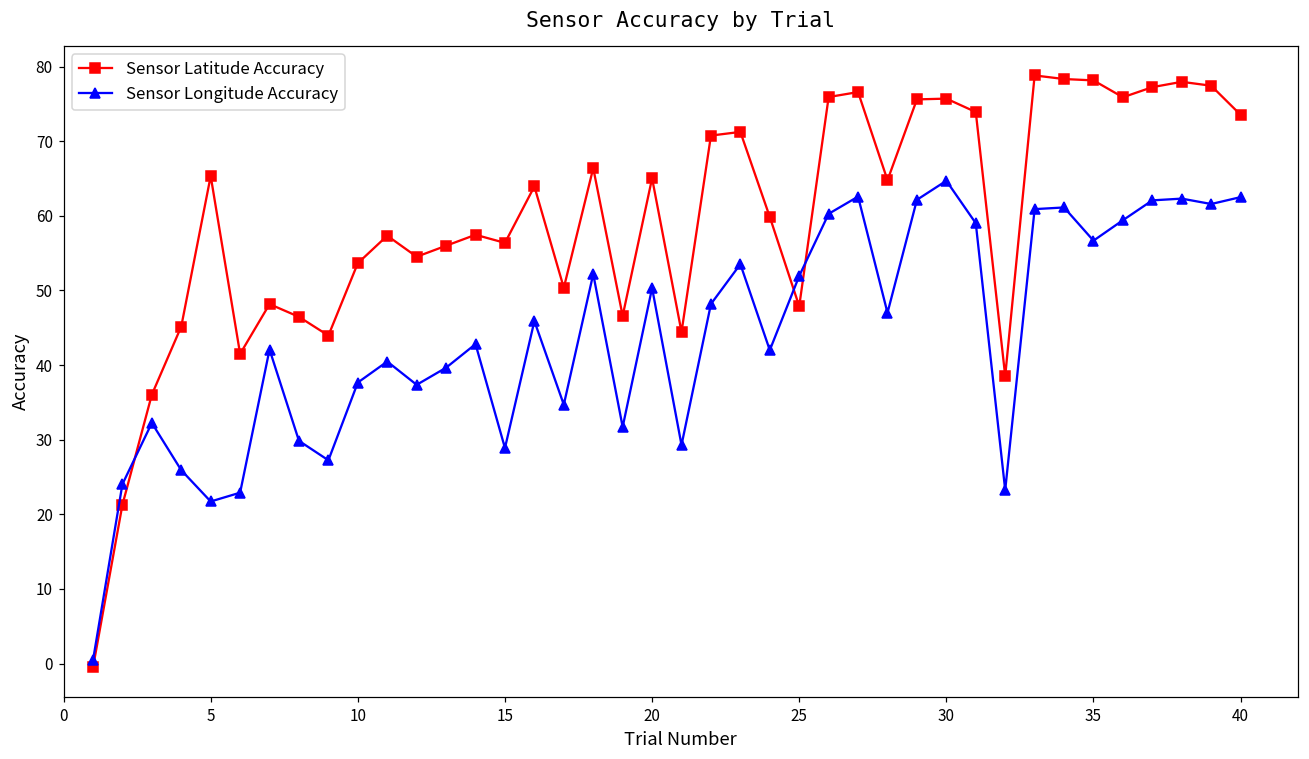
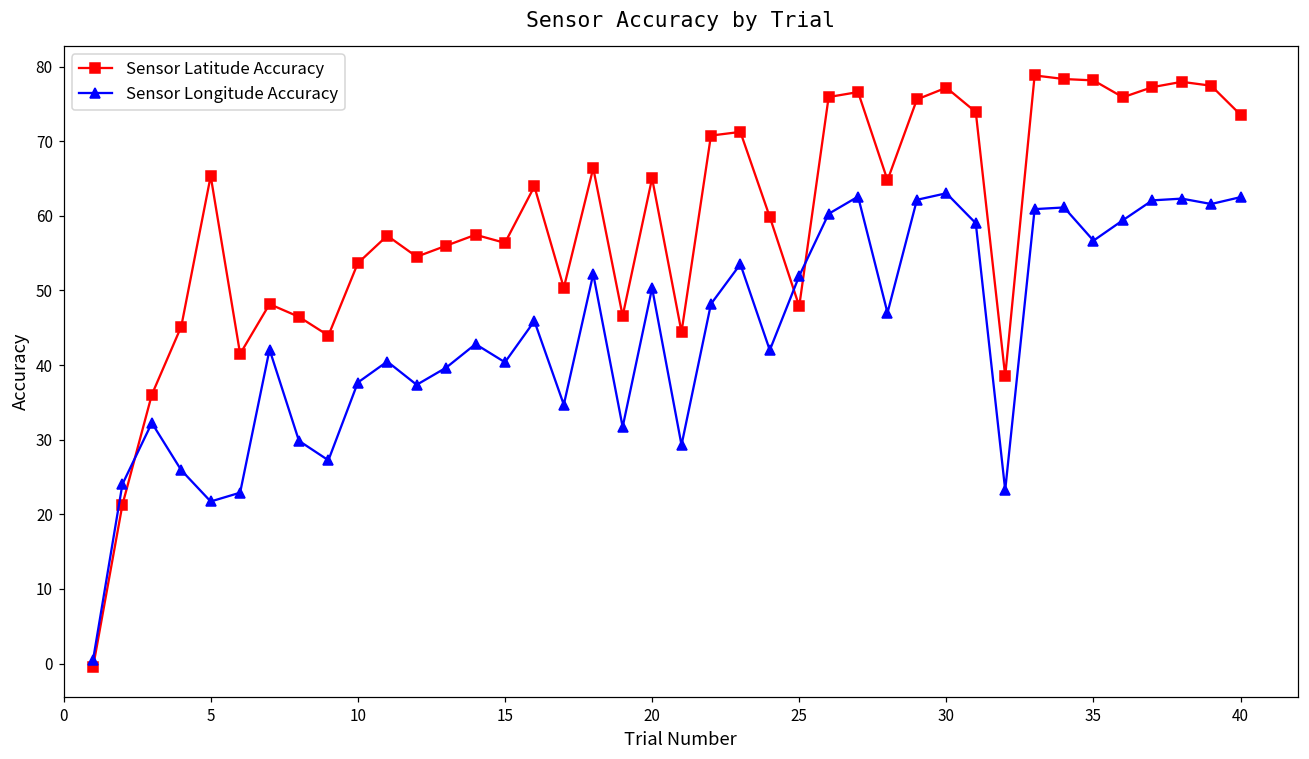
  {
    "Sensor Latitude Accuracy": {
      "5": 65,
      "10": 54,
      "15": 56,
      "20": 65,
      "25": 48,
-     "30": 76,
+     "30": 77,
      "35": 78,
      "40": 74
    },
    "Sensor Longitude Accuracy": {
      "5": 22,
      "10": 38,
-     "15": 29,
+     "15": 40,
      "20": 50,
      "25": 52,
-     "30": 65,
+     "30": 63,
      "35": 57,
      "40": 63
    }
  }
